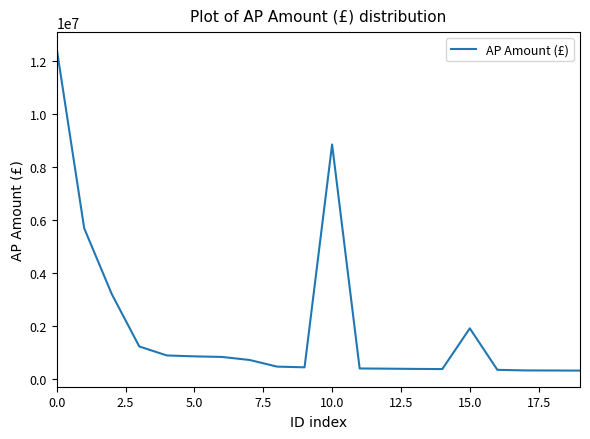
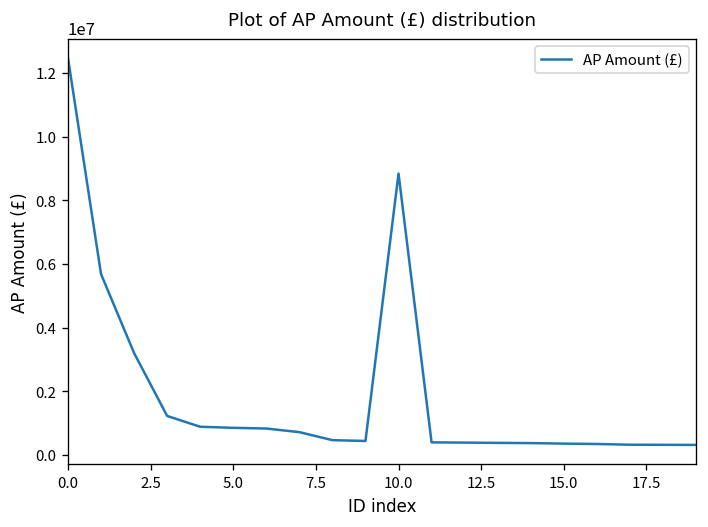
  {
    "0.0": 12500000,
    "5.0": 900000,
    "10.0": 8800000,
-   "15.0": 1900000
+   "15.0": 400000
  }
